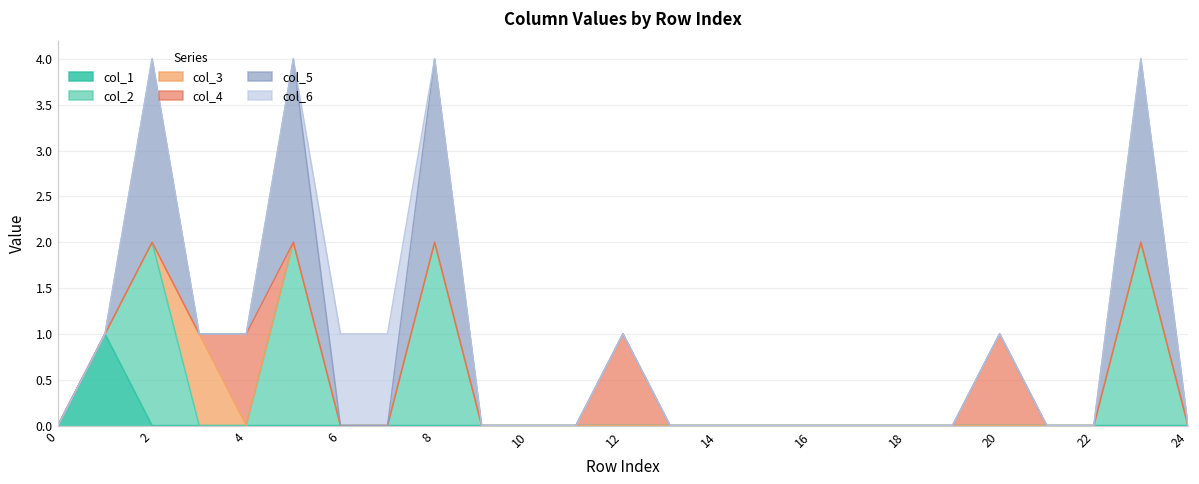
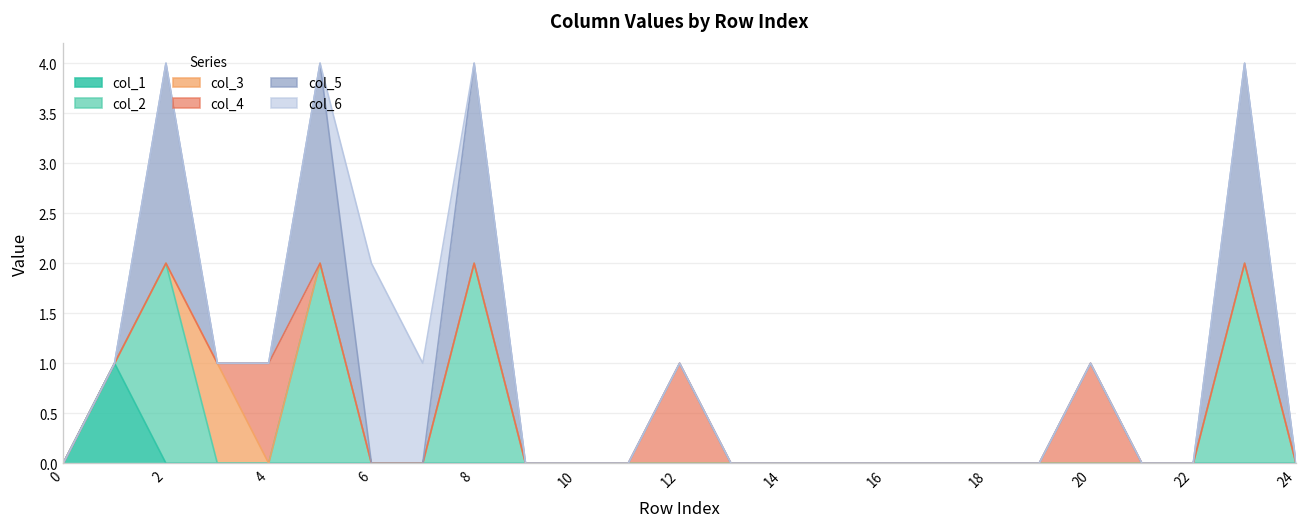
  {
    "col_6": {
-     "6": 1
+     "6": 2
    }
  }
